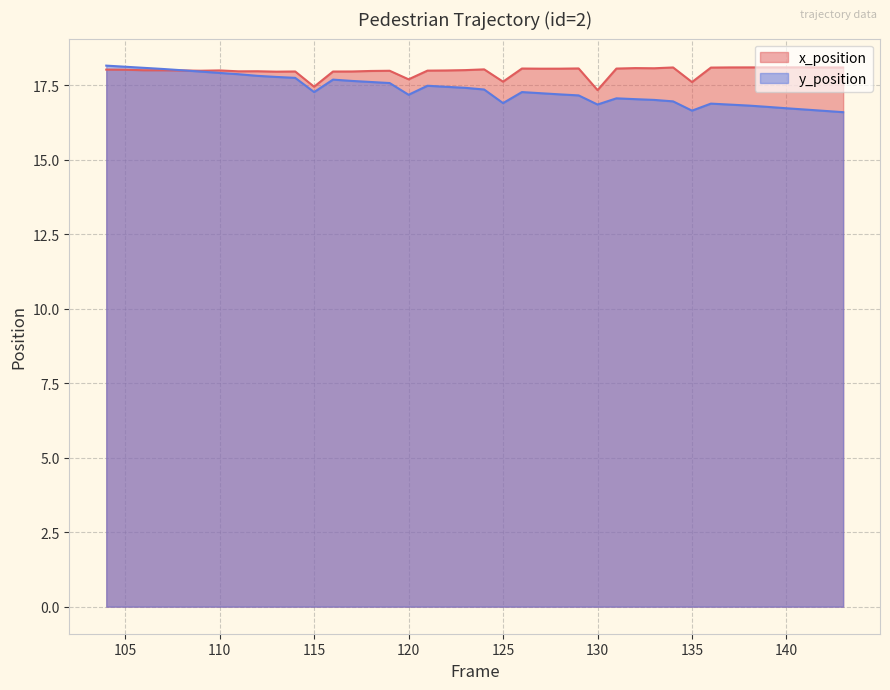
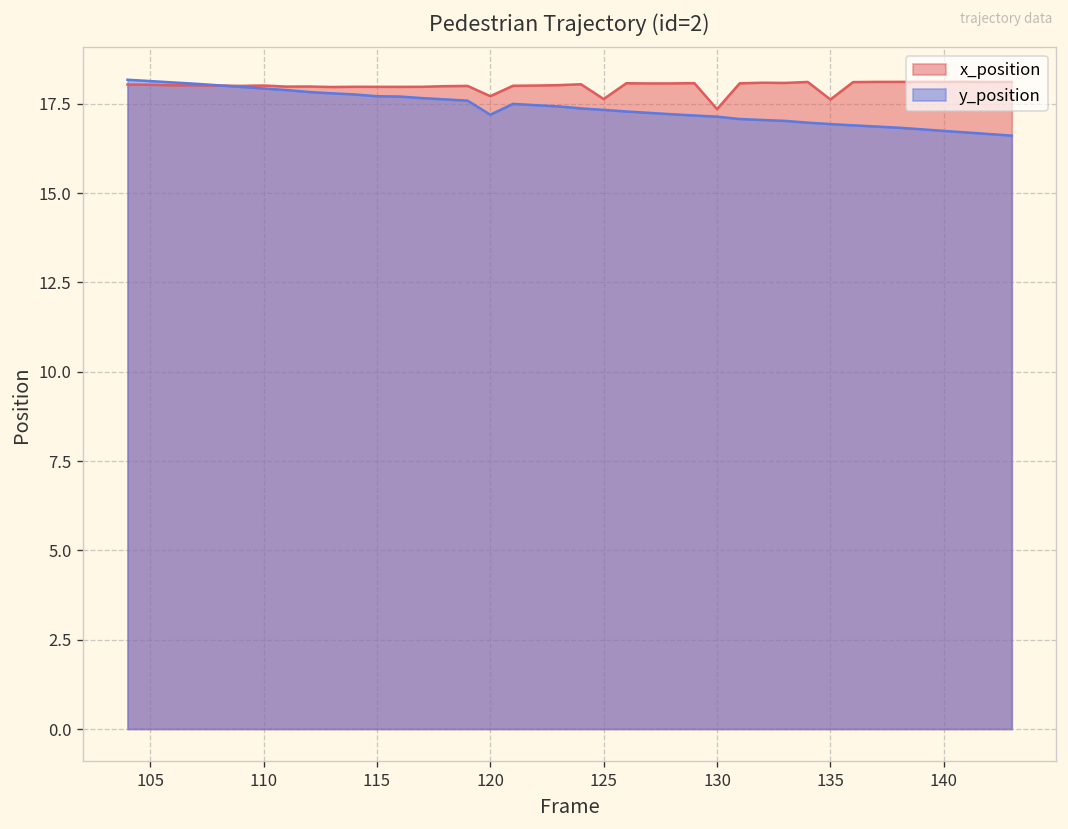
  {
    "x_position": {
      "105": 18.0,
-     "115": 17.5,
+     "115": 18.0,
      "120": 17.7,
      "125": 17.6,
      "130": 17.3,
      "135": 17.6
    },
    "y_position": {
      "105": 18.1,
-     "115": 17.3,
+     "115": 17.7,
      "120": 17.2,
-     "125": 16.9,
-     "130": 16.9,
-     "135": 16.7,
+     "125": 17.3,
+     "130": 17.1,
+     "135": 16.9,
      "140": 16.7
    }
  }
